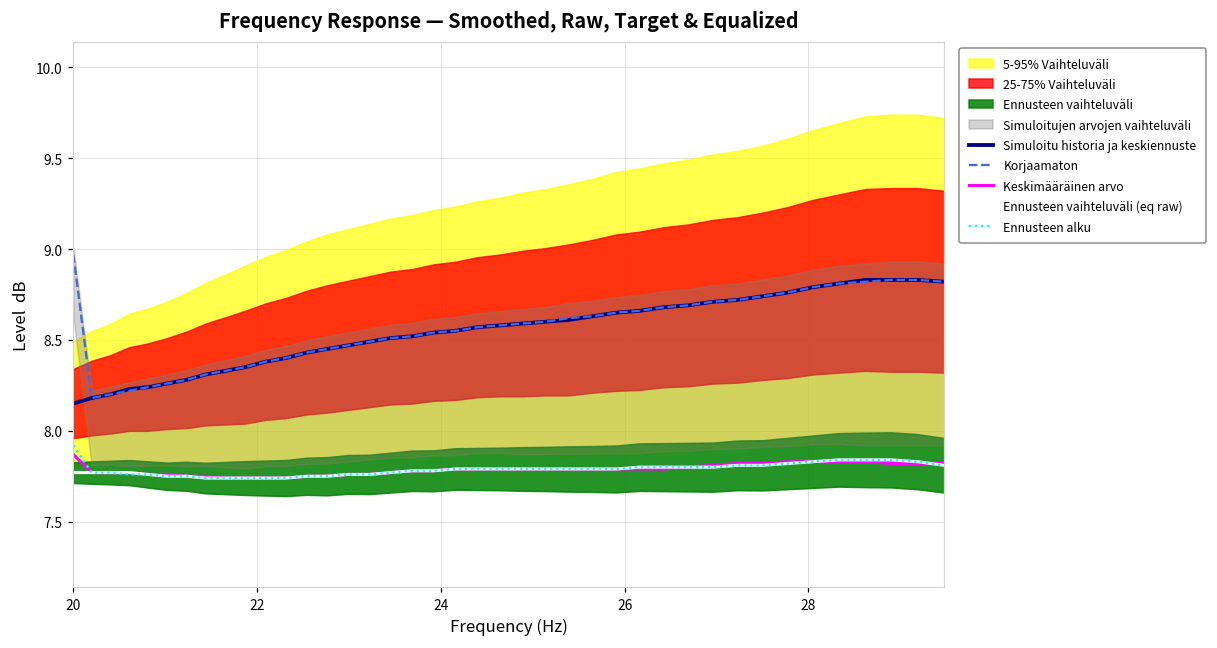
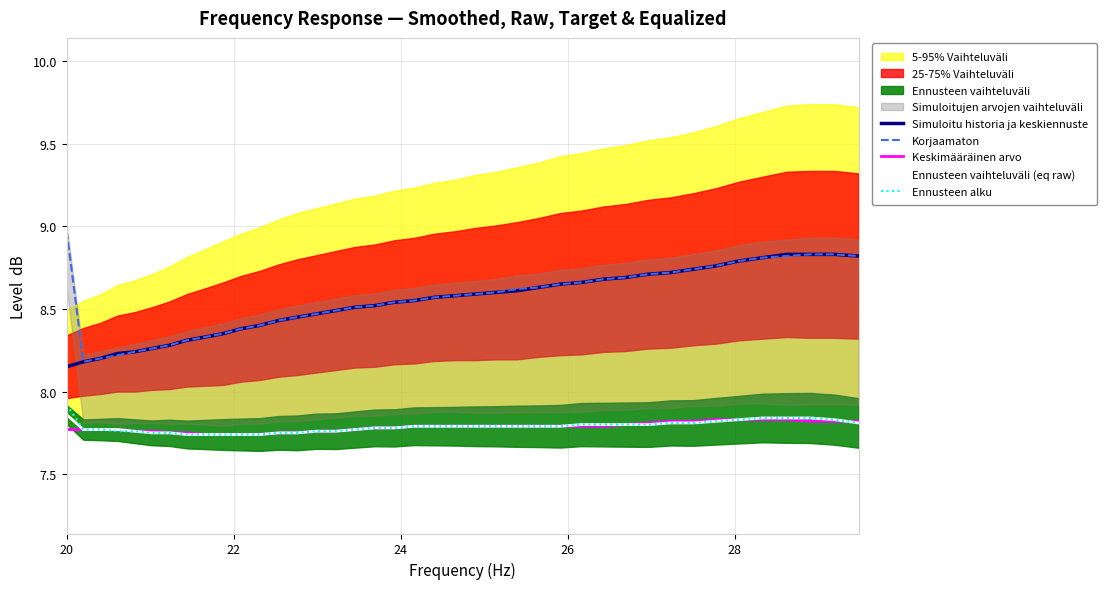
  {
    "Simuloitu historia ja keskiennuste": {
      "20": 8.15
    },
    "Korjaamaton": {
      "20": 8.97
    },
    "Keskimääräinen arvo": {
-     "20": 7.87
+     "20": 7.77
    },
    "Ennusteen vaihteluväli (eq raw)": {
-     "20": 7.77
+     "20": 7.86
    }
  }
